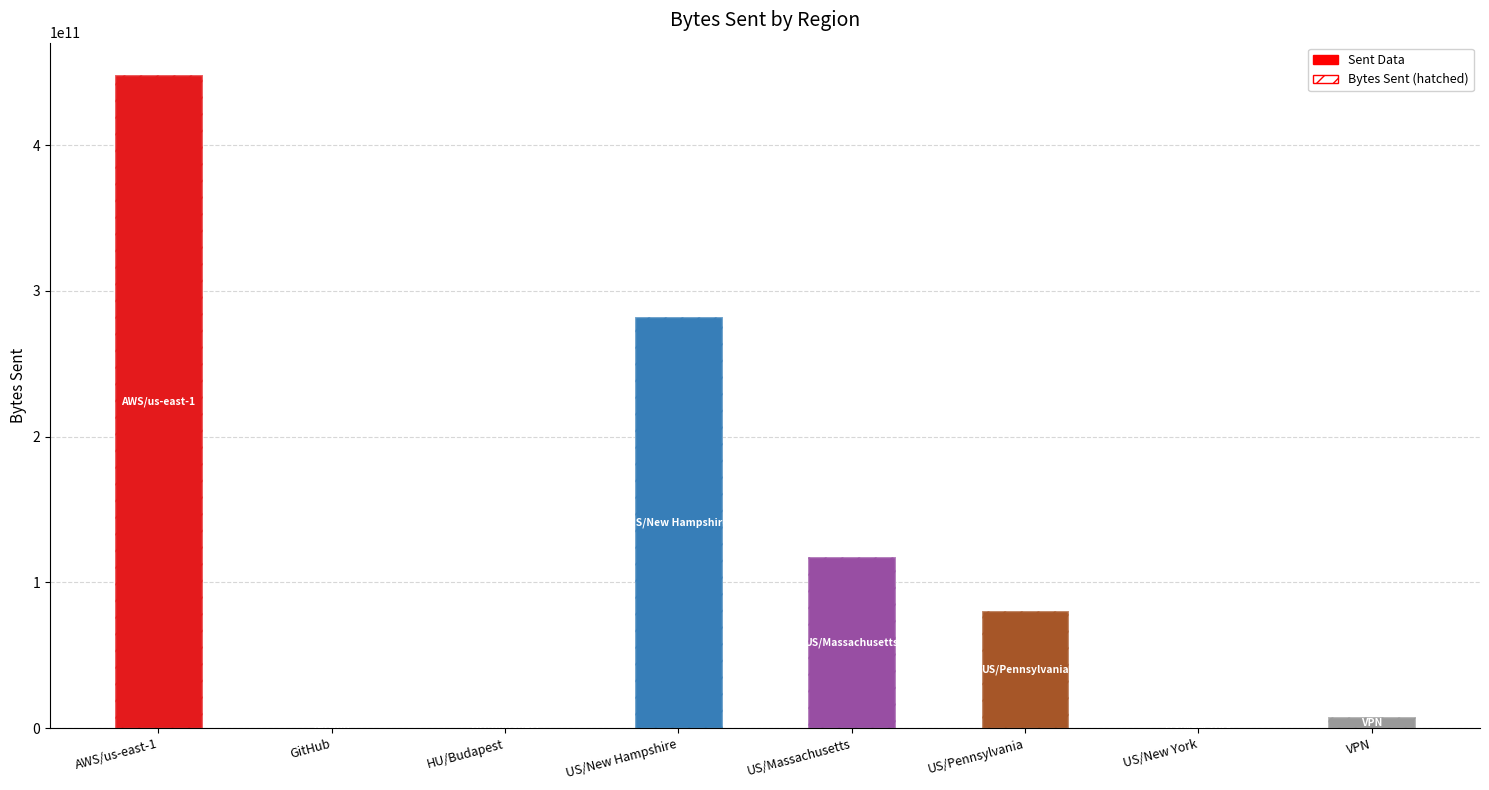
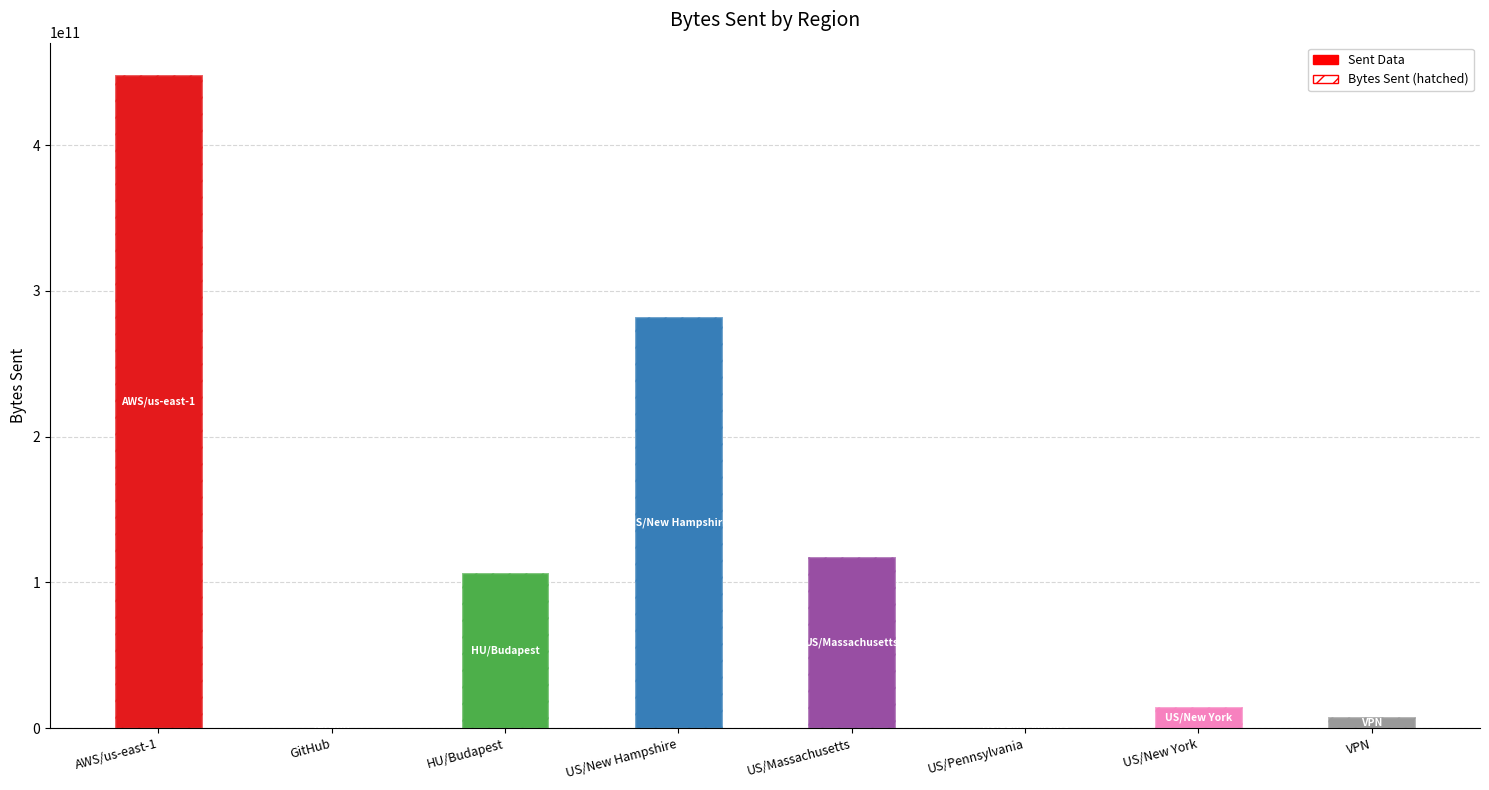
  {
    "AWS/us-east-1": 448000000000,
-   "HU/Budapest": 0,
+   "HU/Budapest": 106000000000,
    "US/New Hampshire": 282000000000,
    "US/Massachusetts": 117000000000,
-   "US/Pennsylvania": 80000000000,
-   "US/New York": 0,
+   "US/Pennsylvania": 0,
+   "US/New York": 14000000000,
    "VPN": 8000000000
  }
